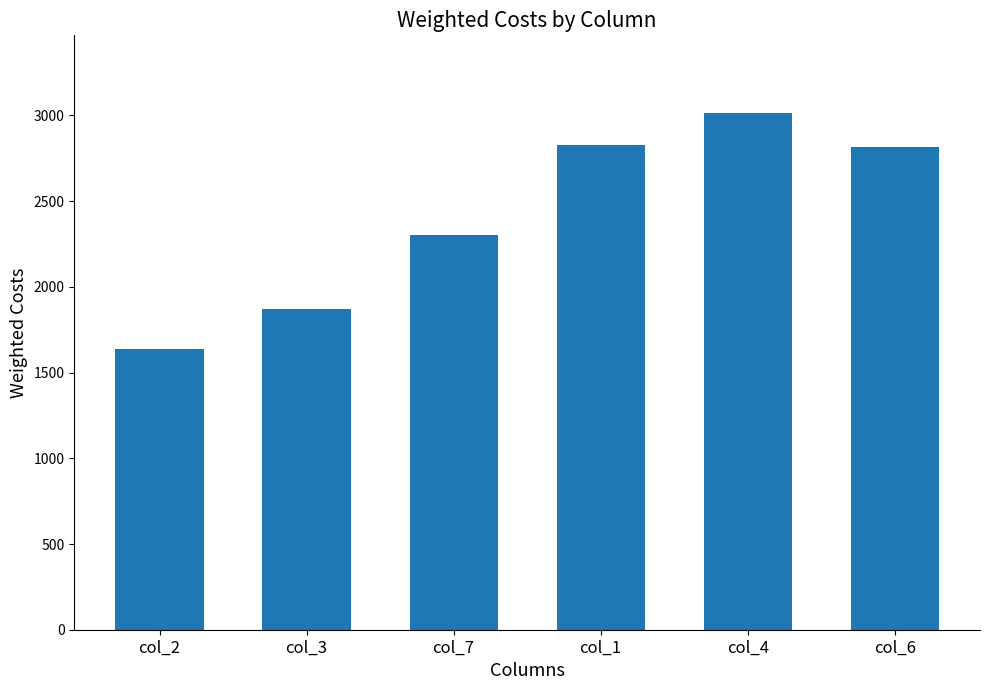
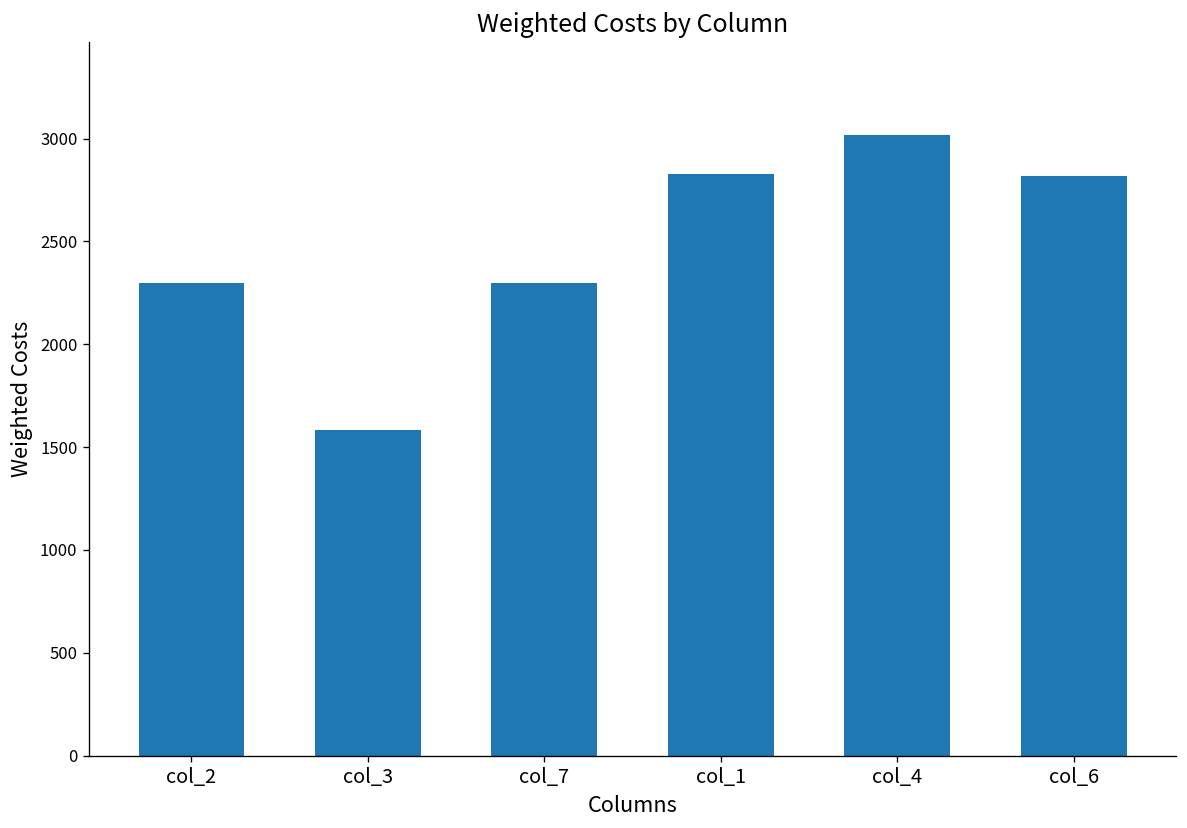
  {
-   "col_2": 1640,
-   "col_3": 1870,
+   "col_2": 2300,
+   "col_3": 1590,
    "col_7": 2300,
    "col_1": 2830,
    "col_4": 3020,
    "col_6": 2820
  }
